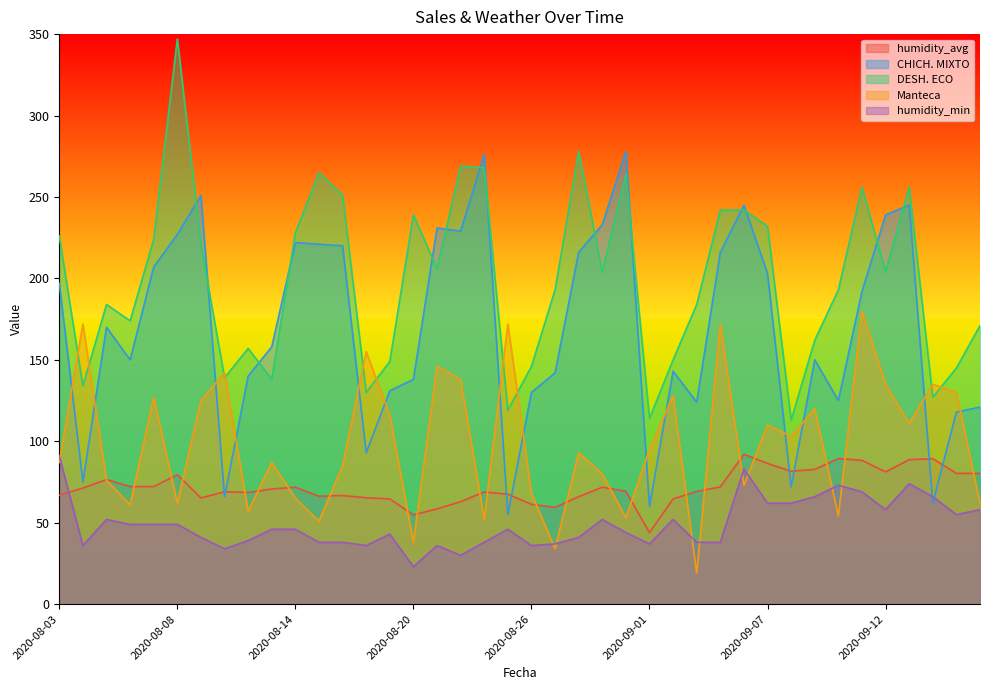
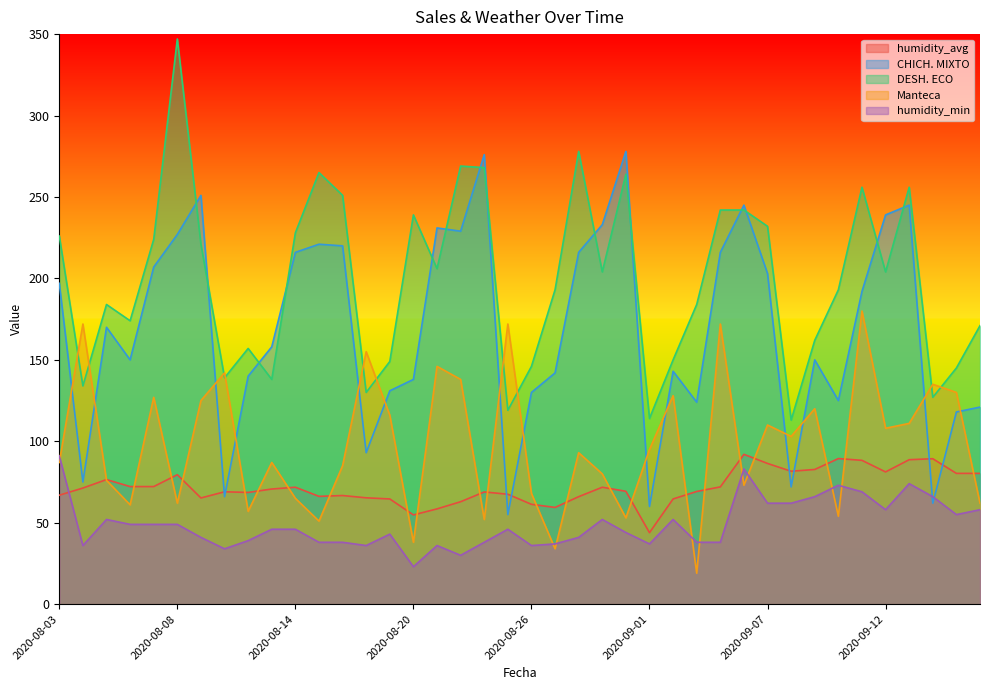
  {
    "humidity_avg": {
      "2020-08-03": 67,
      "2020-08-08": 80,
      "2020-08-14": 72,
      "2020-08-20": 55,
      "2020-08-26": 61,
      "2020-09-01": 44,
      "2020-09-07": 86,
      "2020-09-12": 81
    },
    "CHICH. MIXTO": {
      "2020-08-03": 197,
      "2020-08-08": 227,
-     "2020-08-14": 222,
+     "2020-08-14": 216,
      "2020-08-20": 138,
      "2020-08-26": 130,
      "2020-09-01": 60,
      "2020-09-07": 203,
      "2020-09-12": 239
    },
    "DESH. ECO": {
      "2020-08-03": 226,
      "2020-08-08": 347,
      "2020-08-14": 228,
      "2020-08-20": 239,
      "2020-08-26": 146,
      "2020-09-01": 114,
      "2020-09-07": 232,
      "2020-09-12": 204
    },
    "Manteca": {
      "2020-08-03": 87,
      "2020-08-08": 62,
      "2020-08-14": 65,
      "2020-08-20": 38,
      "2020-08-26": 68,
      "2020-09-01": 95,
      "2020-09-07": 110,
-     "2020-09-12": 135
+     "2020-09-12": 108
    },
    "humidity_min": {
      "2020-08-03": 91,
      "2020-08-08": 49,
      "2020-08-14": 46,
      "2020-08-20": 23,
      "2020-08-26": 36,
      "2020-09-01": 37,
      "2020-09-07": 62,
      "2020-09-12": 58
    }
  }
